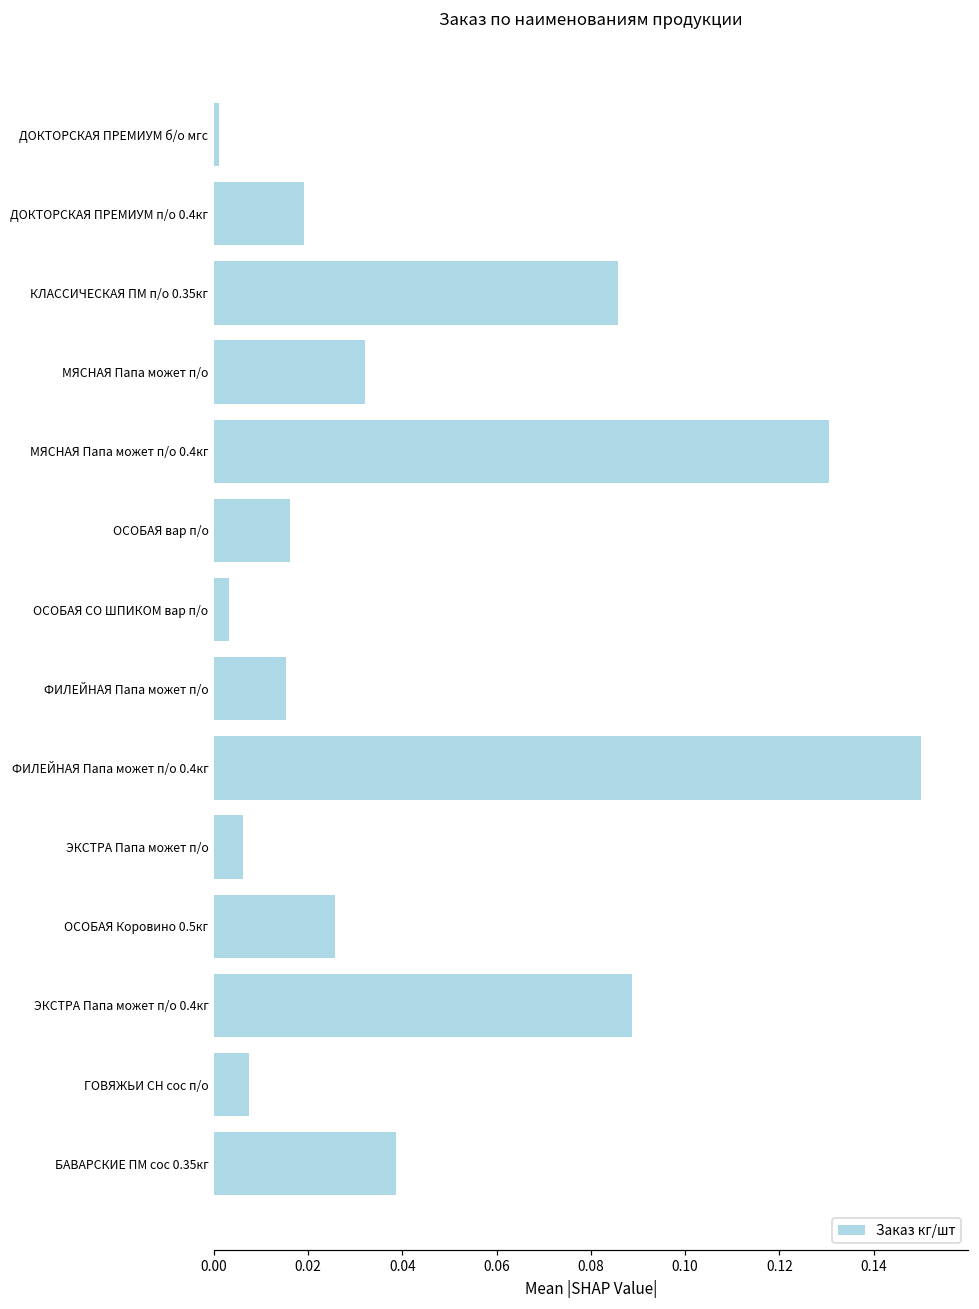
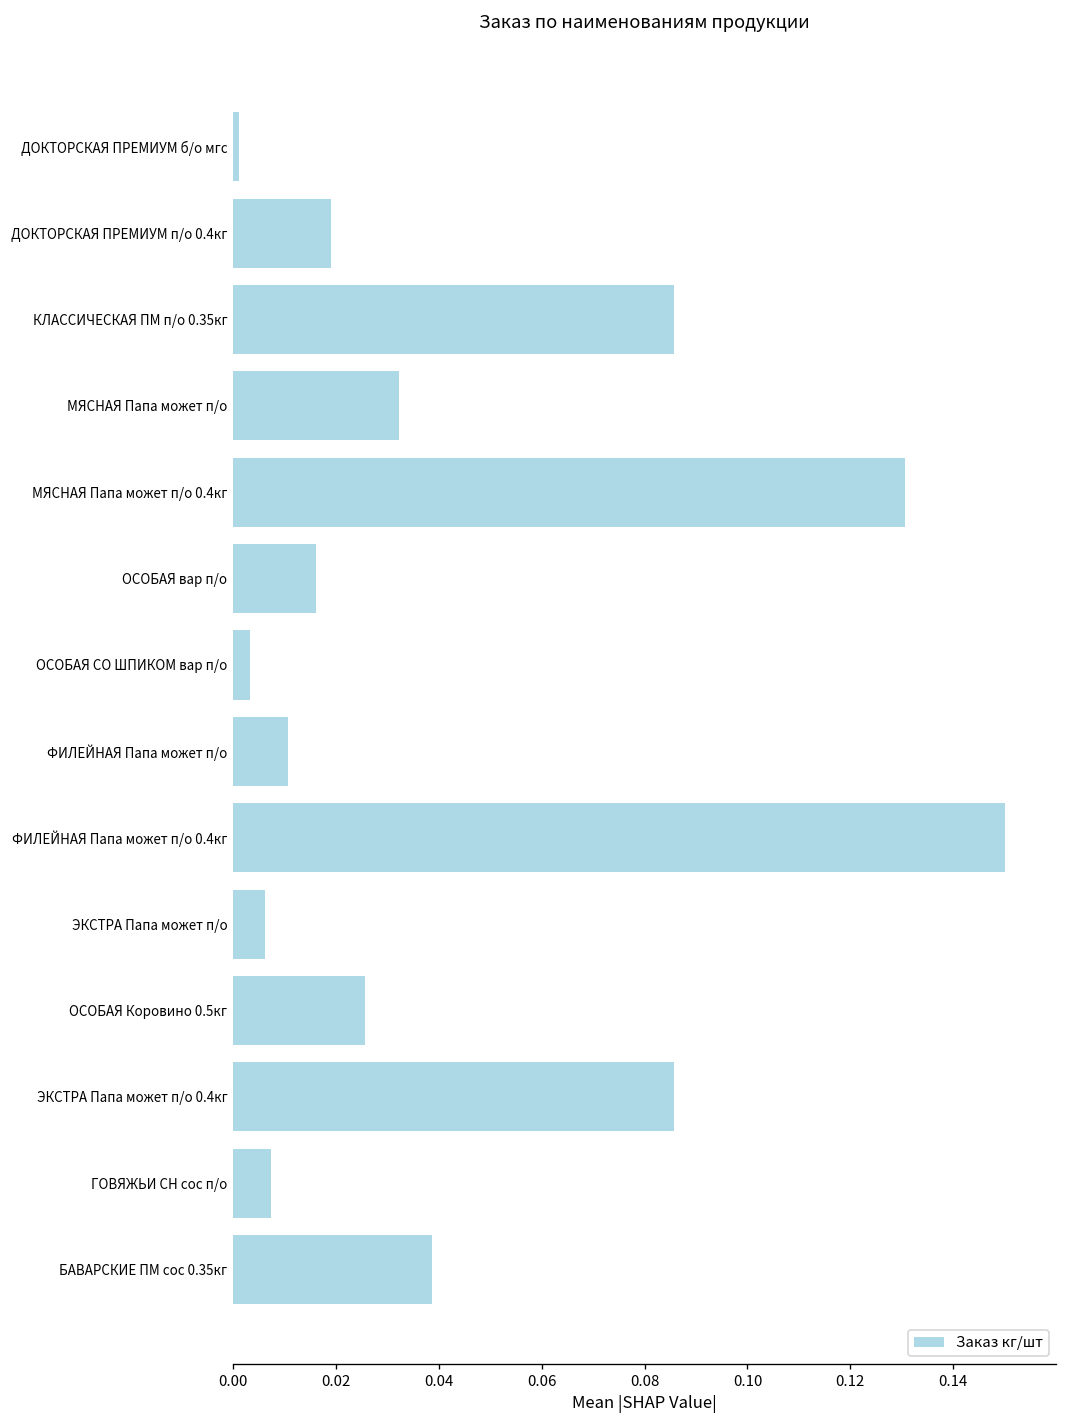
  {
    "ДОКТОРСКАЯ ПРЕМИУМ б/о мгс": 0.001,
    "ДОКТОРСКАЯ ПРЕМИУМ п/о 0.4кг": 0.019,
    "КЛАССИЧЕСКАЯ ПМ п/о 0.35кг": 0.086,
    "МЯСНАЯ Папа может п/о": 0.032,
    "МЯСНАЯ Папа может п/о 0.4кг": 0.131,
    "ОСОБАЯ вар п/о": 0.016,
    "ОСОБАЯ СО ШПИКОМ вар п/о": 0.003,
-   "ФИЛЕЙНАЯ Папа может п/о": 0.015,
+   "ФИЛЕЙНАЯ Папа может п/о": 0.011,
    "ФИЛЕЙНАЯ Папа может п/о 0.4кг": 0.150,
    "ЭКСТРА Папа может п/о": 0.006,
    "ОСОБАЯ Коровино 0.5кг": 0.026,
-   "ЭКСТРА Папа может п/о 0.4кг": 0.089,
+   "ЭКСТРА Папа может п/о 0.4кг": 0.086,
    "ГОВЯЖЬИ СН сос п/о": 0.007,
    "БАВАРСКИЕ ПМ сос 0.35кг": 0.039
  }
